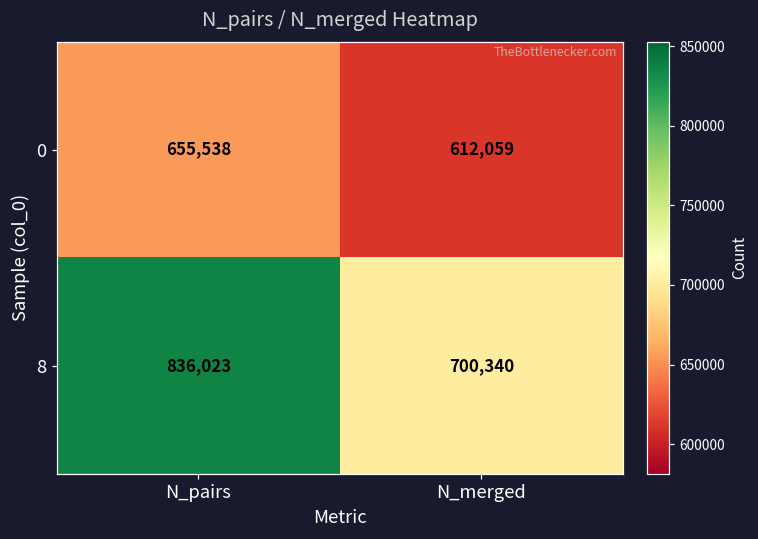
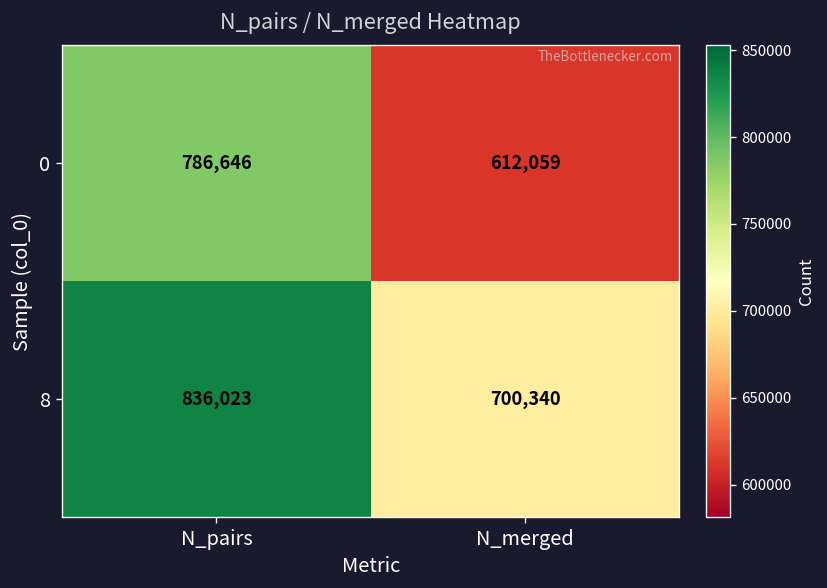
  {
    "0": {
-     "N_pairs": "655,538"
+     "N_pairs": "786,646"
    },
    "8": {
      "N_pairs": "836,023",
      "N_merged": "700,340"
    }
  }
